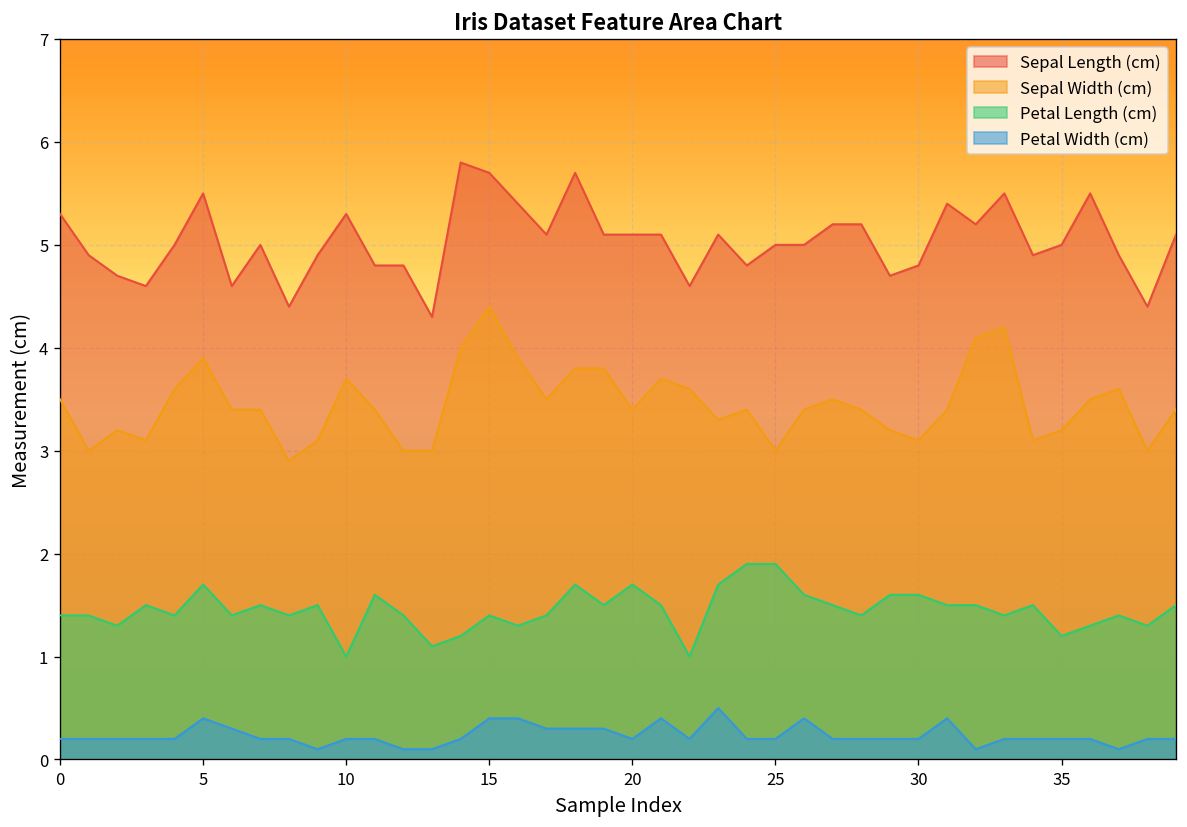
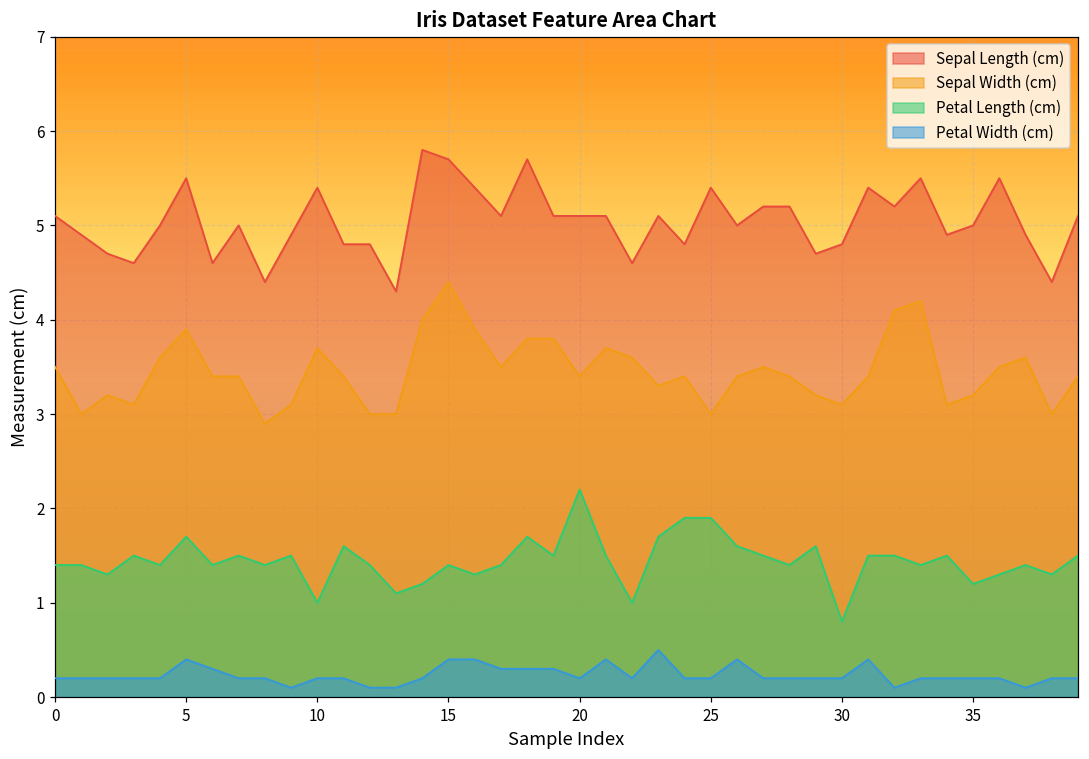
  {
    "Sepal Length (cm)": {
-     "0": 5.3,
+     "0": 5.1,
      "5": 5.5,
-     "10": 5.3,
+     "10": 5.4,
      "15": 5.7,
      "20": 5.1,
-     "25": 5.0,
+     "25": 5.4,
      "30": 4.8,
      "35": 5.0
    },
    "Sepal Width (cm)": {
      "0": 3.5,
      "5": 3.9,
      "10": 3.7,
      "15": 4.4,
      "20": 3.4,
      "25": 3.0,
      "30": 3.1,
      "35": 3.2
    },
    "Petal Length (cm)": {
      "0": 1.4,
      "5": 1.7,
      "10": 1.0,
      "15": 1.4,
-     "20": 1.7,
+     "20": 2.2,
      "25": 1.9,
-     "30": 1.6,
+     "30": 0.8,
      "35": 1.2
    },
    "Petal Width (cm)": {
      "0": 0.2,
      "5": 0.4,
      "10": 0.2,
      "15": 0.4,
      "20": 0.2,
      "25": 0.2,
      "30": 0.2,
      "35": 0.2
    }
  }
